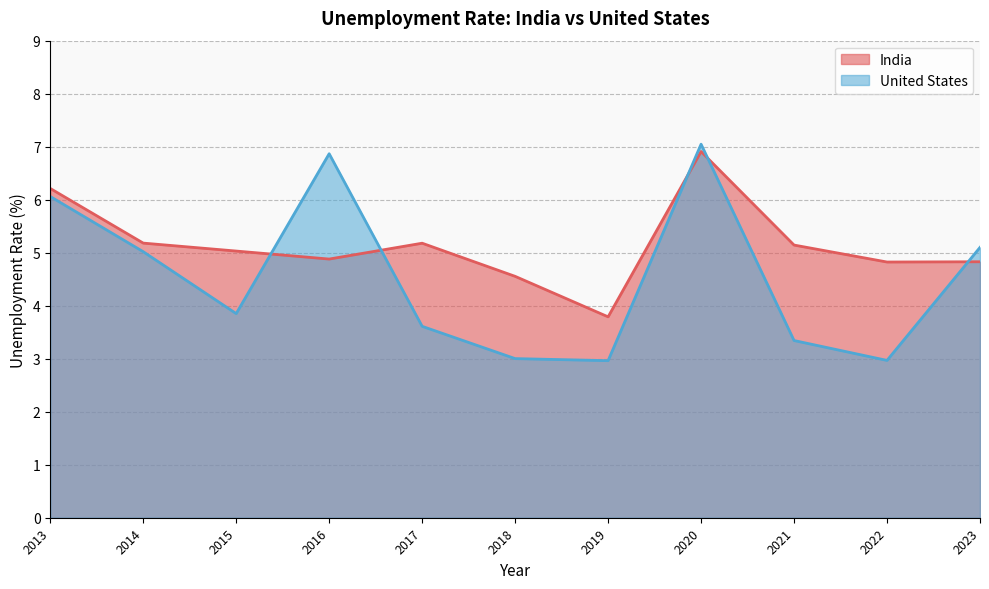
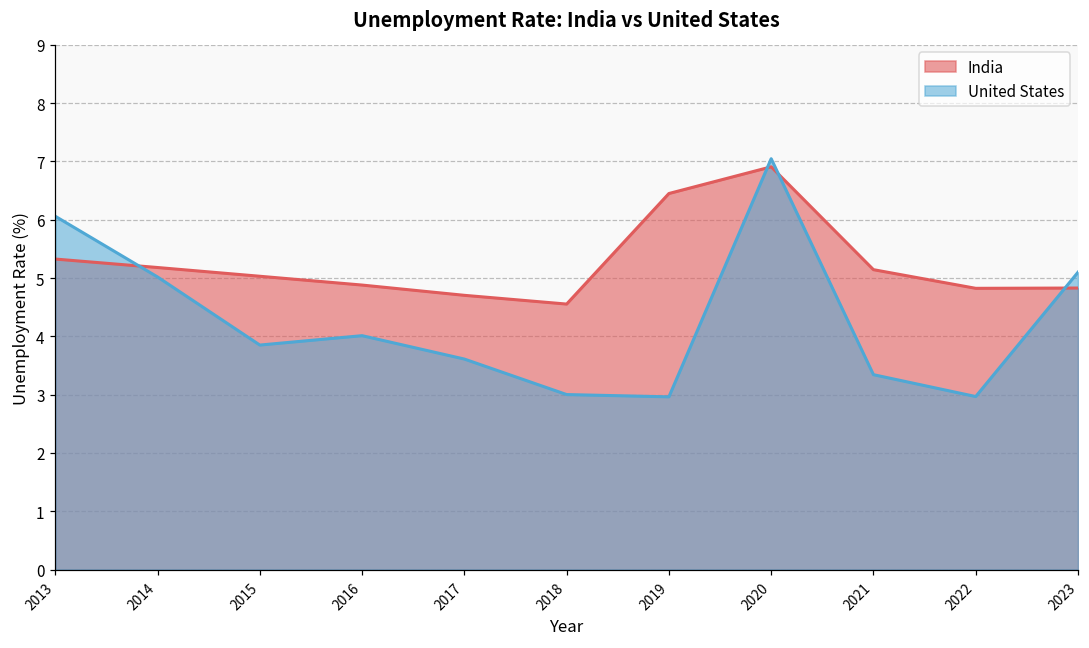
  {
    "India": {
-     "2013": 6.2,
+     "2013": 5.3,
      "2014": 5.2,
      "2015": 5.0,
      "2016": 4.9,
-     "2017": 5.2,
+     "2017": 4.7,
      "2018": 4.6,
-     "2019": 3.8,
+     "2019": 6.5,
      "2020": 6.9,
      "2021": 5.1,
      "2022": 4.8,
      "2023": 4.8
    },
    "United States": {
      "2013": 6.1,
      "2014": 5.0,
      "2015": 3.9,
-     "2016": 6.9,
+     "2016": 4.0,
      "2017": 3.6,
      "2018": 3.0,
      "2019": 3.0,
      "2020": 7.0,
      "2021": 3.3,
      "2022": 3.0,
      "2023": 5.1
    }
  }
